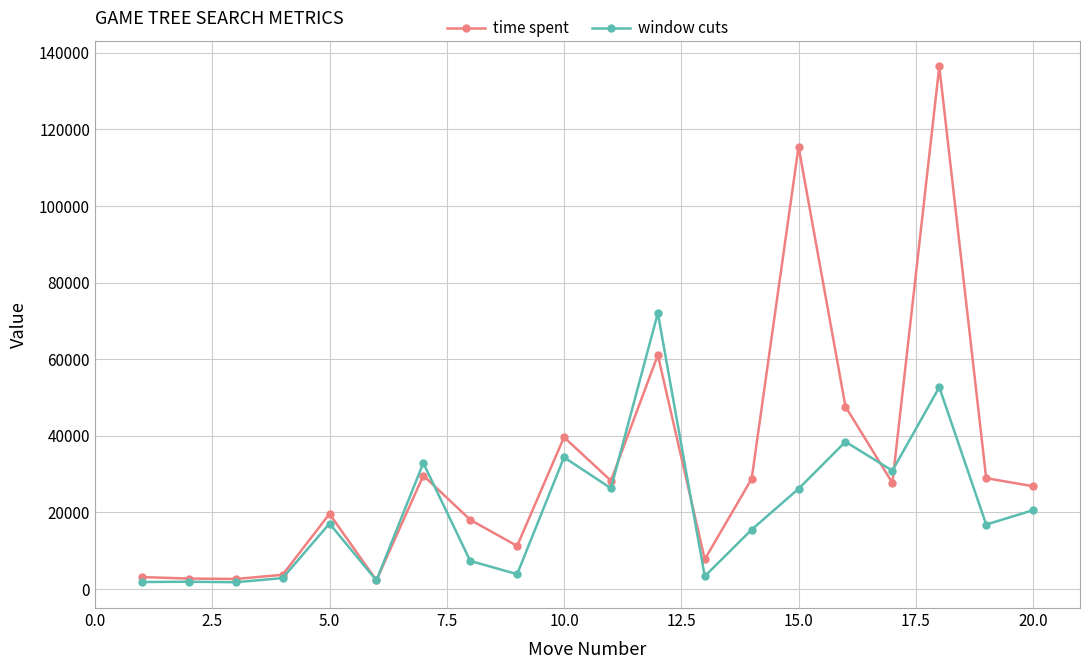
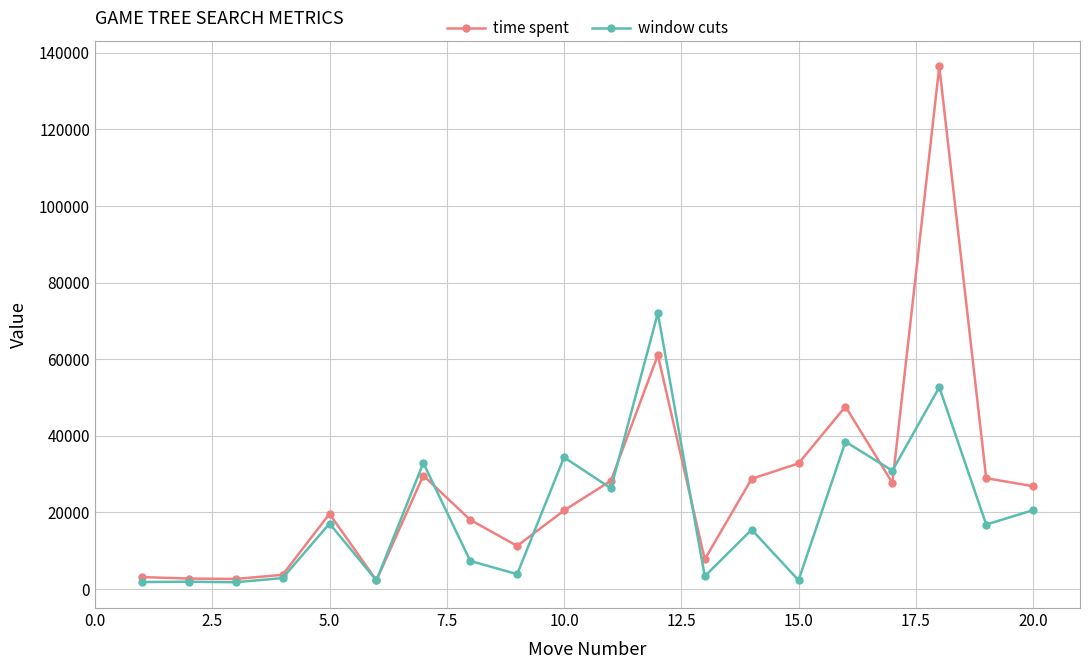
  {
    "time spent": {
      "5.0": 20000,
-     "10.0": 40000,
-     "15.0": 115000,
+     "10.0": 21000,
+     "15.0": 33000,
      "20.0": 27000
    },
    "window cuts": {
      "5.0": 17000,
      "10.0": 34000,
-     "15.0": 26000,
+     "15.0": 2000,
      "20.0": 21000
    }
  }
